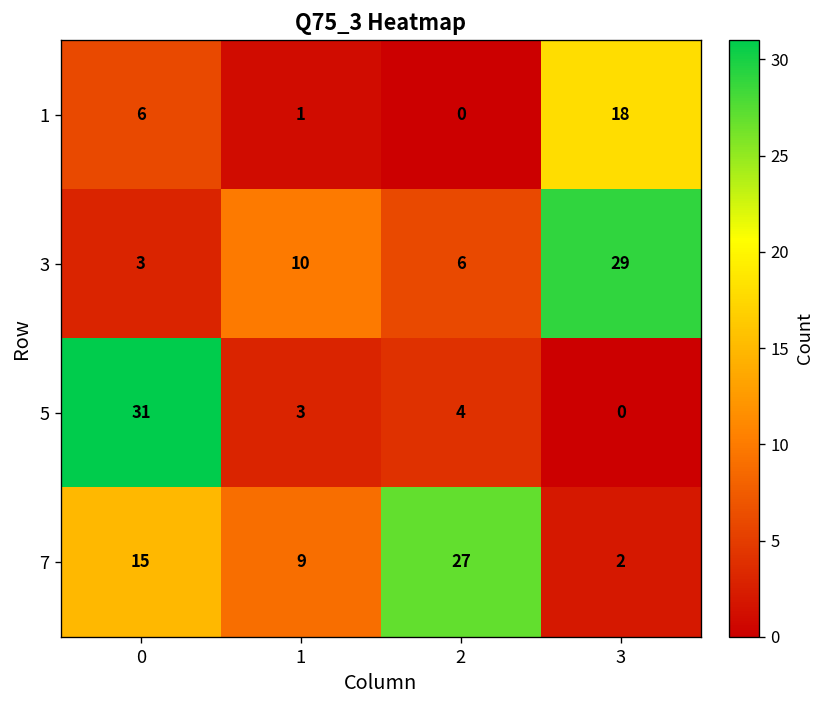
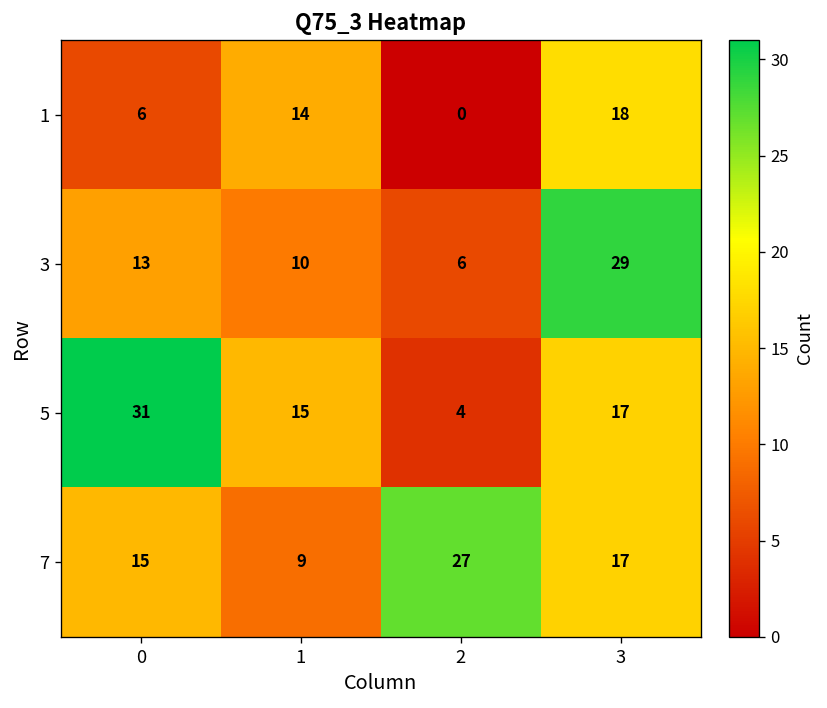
  {
    "1": {
      "0": 6,
-     "1": 1,
+     "1": 14,
      "2": 0,
      "3": 18
    },
    "3": {
-     "0": 3,
+     "0": 13,
      "1": 10,
      "2": 6,
      "3": 29
    },
    "5": {
      "0": 31,
-     "1": 3,
+     "1": 15,
      "2": 4,
-     "3": 0
+     "3": 17
    },
    "7": {
      "0": 15,
      "1": 9,
      "2": 27,
-     "3": 2
+     "3": 17
    }
  }
